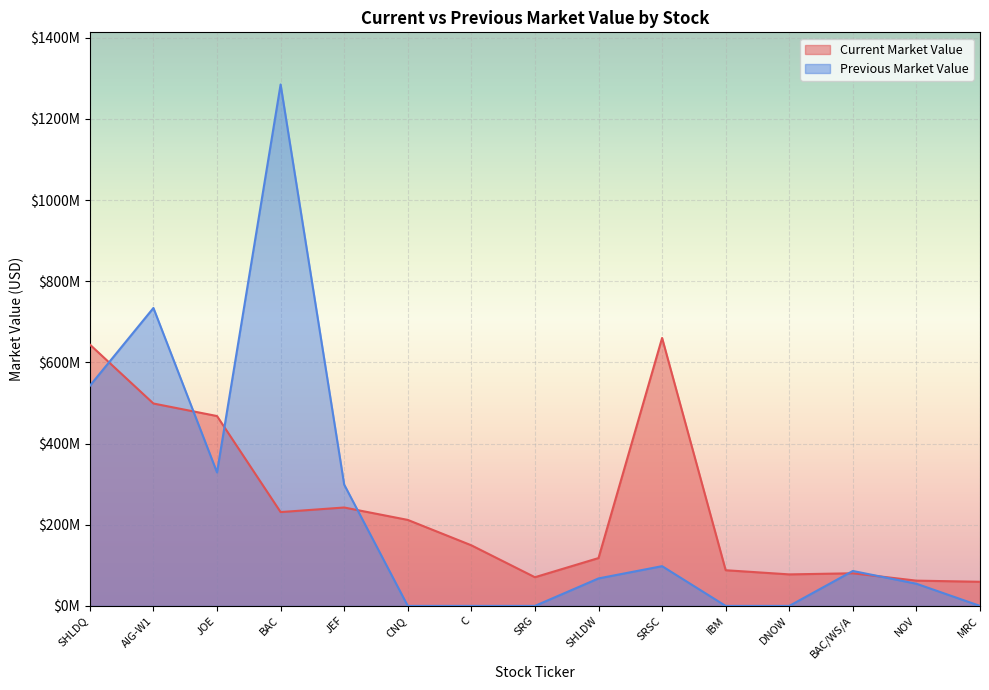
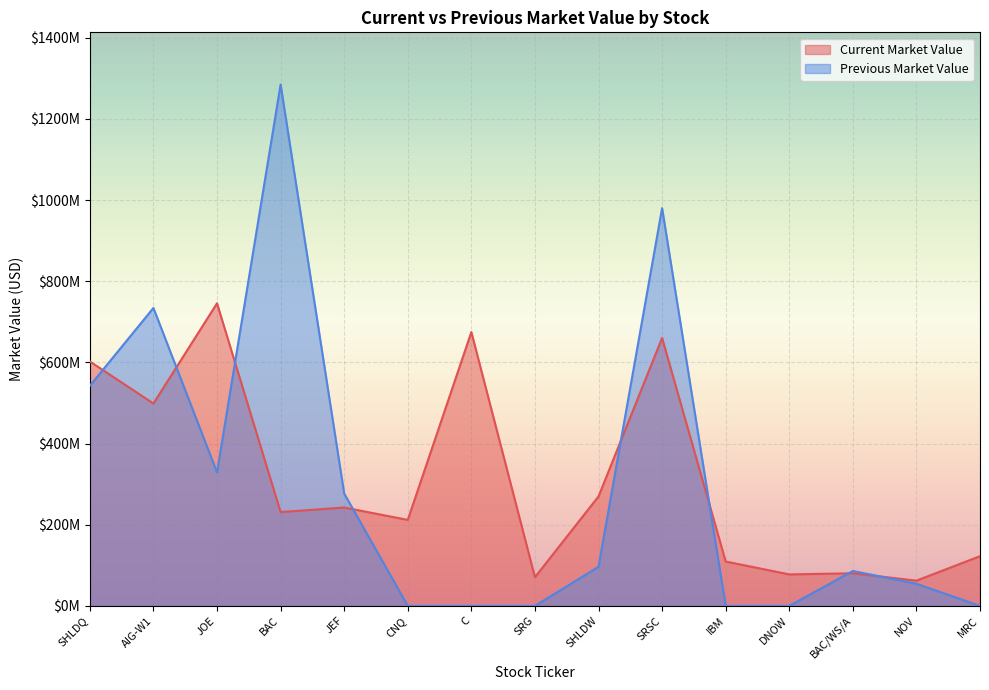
  {
    "Current Market Value": {
-     "SHLDQ": "$640000000",
+     "SHLDQ": "$600000000",
      "AIG-W1": "$500000000",
-     "JOE": "$470000000",
+     "JOE": "$750000000",
      "BAC": "$230000000",
      "JEF": "$240000000",
      "CNQ": "$210000000",
-     "C": "$150000000",
+     "C": "$670000000",
      "SRG": "$70000000",
-     "SHLDW": "$120000000",
+     "SHLDW": "$270000000",
      "SRSC": "$660000000",
-     "IBM": "$90000000",
+     "IBM": "$110000000",
      "DNOW": "$80000000",
      "NOV": "$60000000",
-     "MRC": "$60000000"
+     "MRC": "$120000000"
    },
    "Previous Market Value": {
      "SHLDQ": "$540000000",
      "AIG-W1": "$730000000",
      "JOE": "$330000000",
      "BAC": "$1280000000",
-     "JEF": "$300000000",
+     "JEF": "$280000000",
      "CNQ": "$0",
      "C": "$0",
      "SRG": "$0",
-     "SHLDW": "$70000000",
-     "SRSC": "$100000000",
+     "SHLDW": "$100000000",
+     "SRSC": "$980000000",
      "IBM": "$0",
      "DNOW": "$0",
      "NOV": "$50000000",
      "MRC": "$0"
    }
  }
